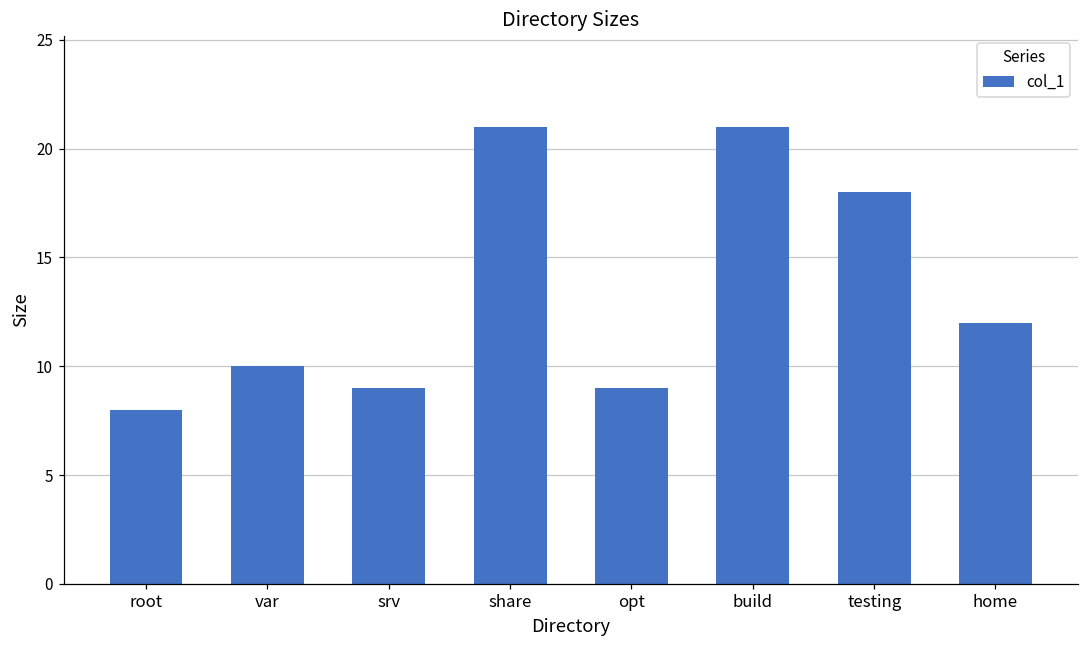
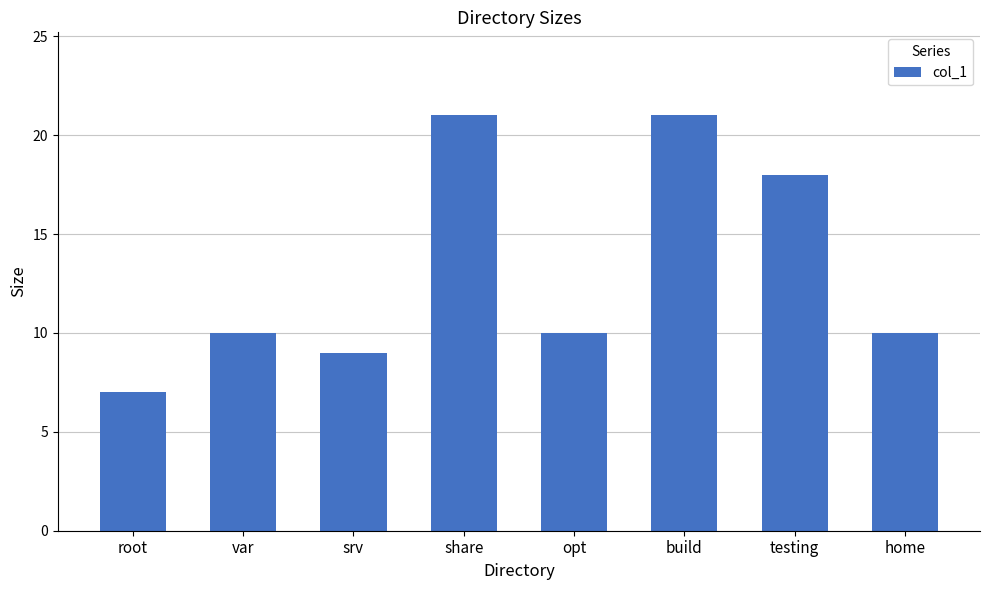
  {
-   "root": 8,
+   "root": 7,
    "var": 10,
    "srv": 9,
    "share": 21,
-   "opt": 9,
+   "opt": 10,
    "build": 21,
    "testing": 18,
-   "home": 12
+   "home": 10
  }
